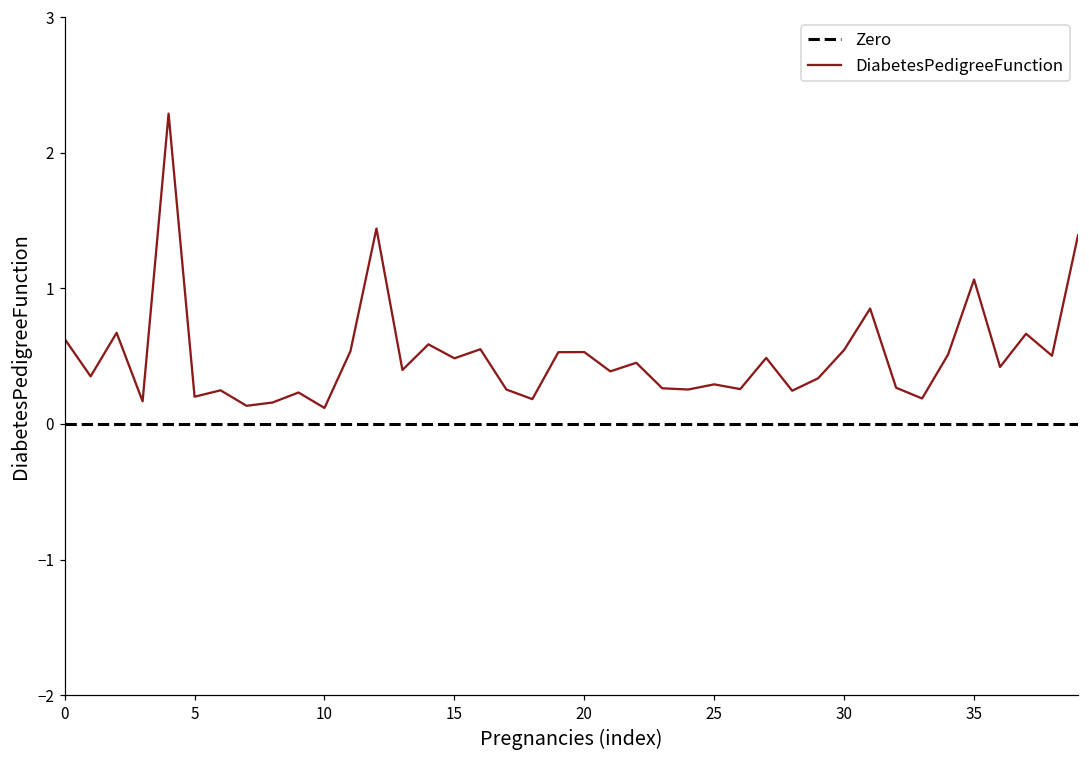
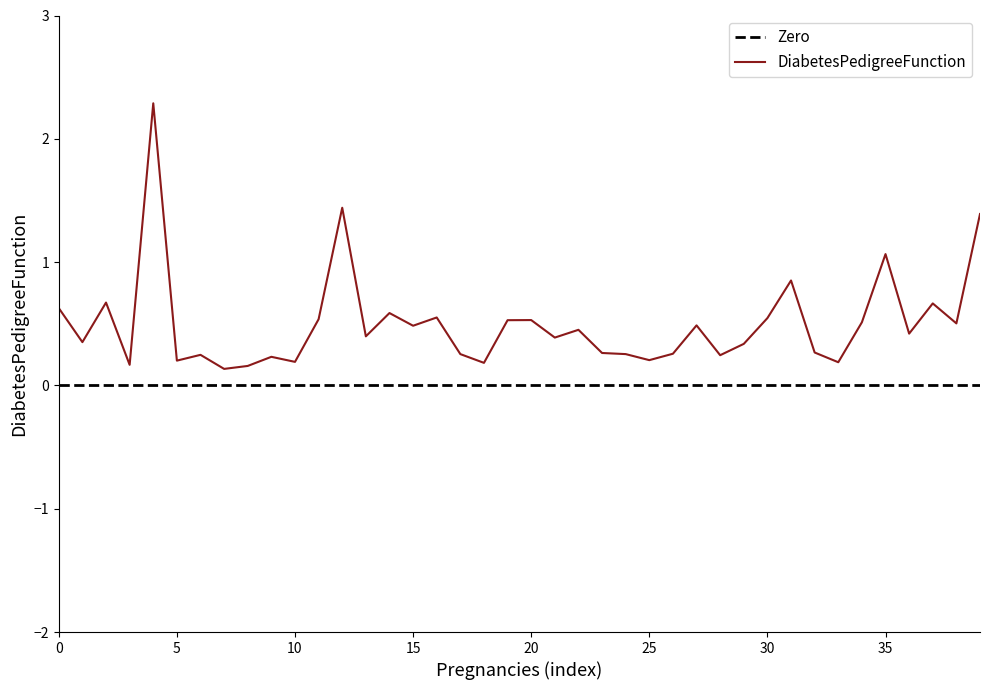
  {
    "Zero": {
      "0": 0.00,
      "5": 0.00,
      "10": 0.00,
      "15": 0.00,
      "20": 0.00,
      "25": 0.00,
      "30": 0.00,
      "35": 0.00
    },
    "DiabetesPedigreeFunction": {
      "0": 0.63,
      "5": 0.20,
-     "10": 0.12,
+     "10": 0.19,
      "15": 0.48,
      "20": 0.53,
-     "25": 0.29,
+     "25": 0.21,
      "30": 0.55,
      "35": 1.07
    }
  }
